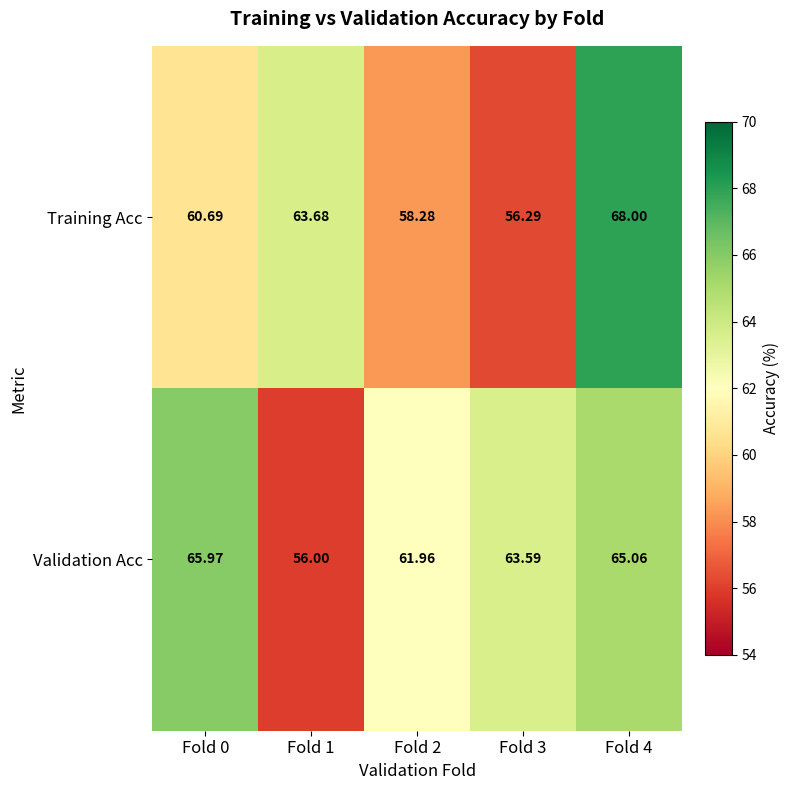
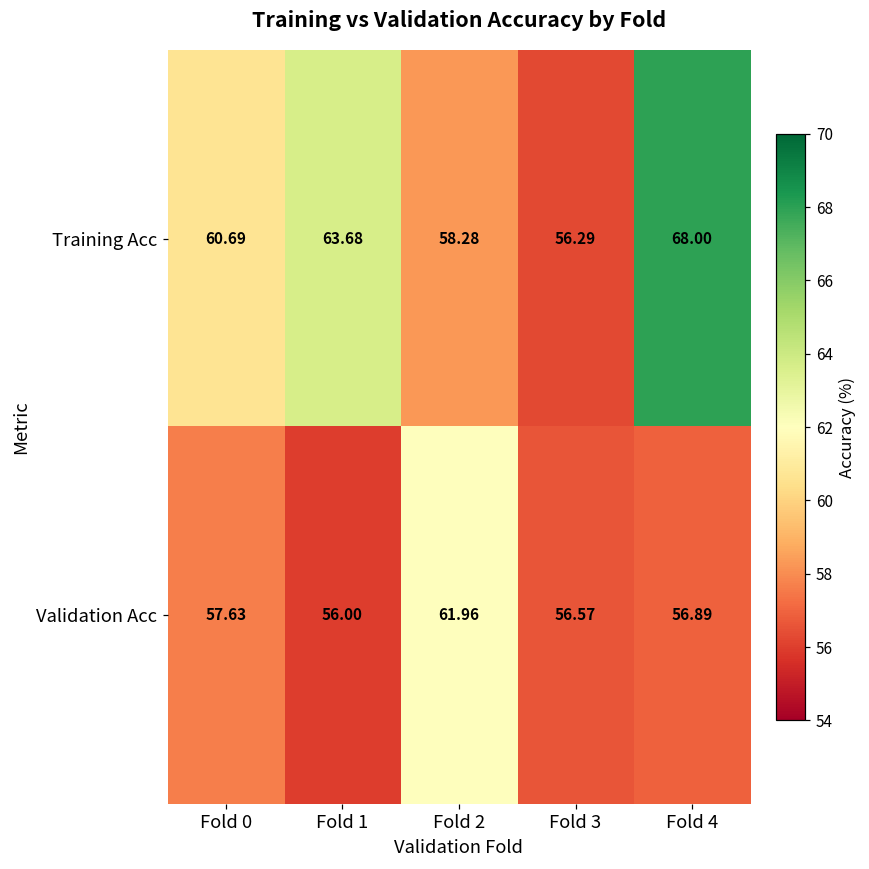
  {
    "Training Acc": {
      "Fold 0": 60.69,
      "Fold 1": 63.68,
      "Fold 2": 58.28,
      "Fold 3": 56.29,
      "Fold 4": 68.00
    },
    "Validation Acc": {
-     "Fold 0": 65.97,
+     "Fold 0": 57.63,
      "Fold 1": 56.00,
      "Fold 2": 61.96,
-     "Fold 3": 63.59,
-     "Fold 4": 65.06
+     "Fold 3": 56.57,
+     "Fold 4": 56.89
    }
  }
